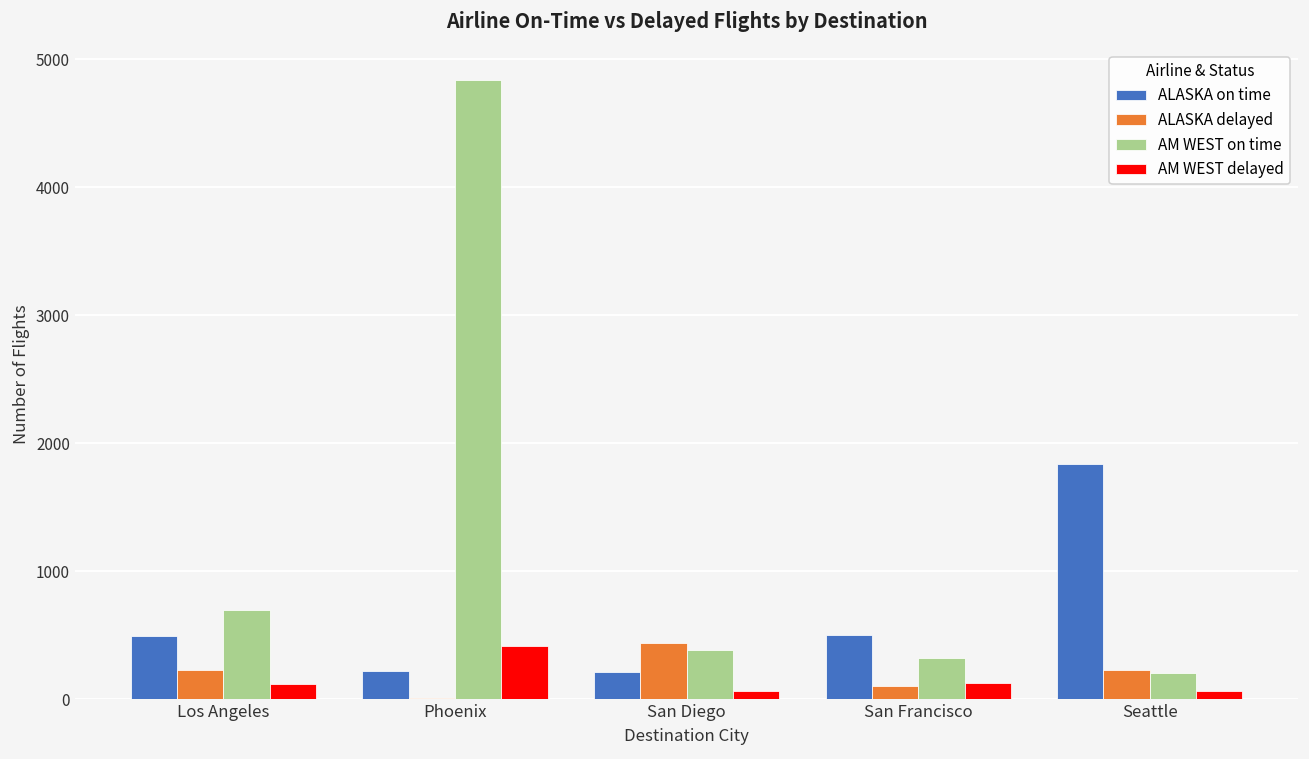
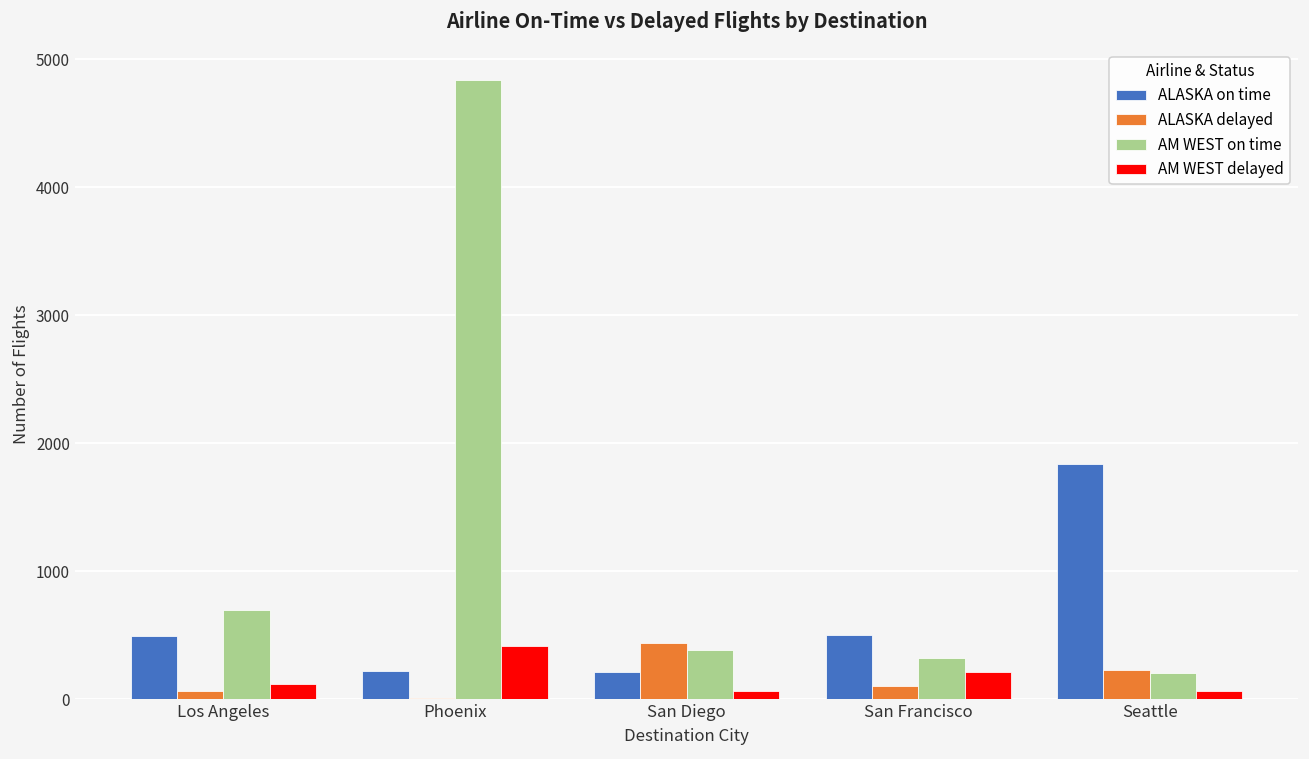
  {
    "ALASKA on time": {
      "Los Angeles": 500,
      "Phoenix": 220,
      "San Diego": 210,
      "San Francisco": 500,
      "Seattle": 1840
    },
    "ALASKA delayed": {
-     "Los Angeles": 230,
+     "Los Angeles": 60,
      "San Diego": 440,
      "San Francisco": 100,
      "Seattle": 230
    },
    "AM WEST on time": {
      "Los Angeles": 690,
      "Phoenix": 4840,
      "San Diego": 380,
      "San Francisco": 320,
      "Seattle": 200
    },
    "AM WEST delayed": {
      "Los Angeles": 120,
      "Phoenix": 420,
      "San Diego": 70,
-     "San Francisco": 130,
+     "San Francisco": 210,
      "Seattle": 60
    }
  }
